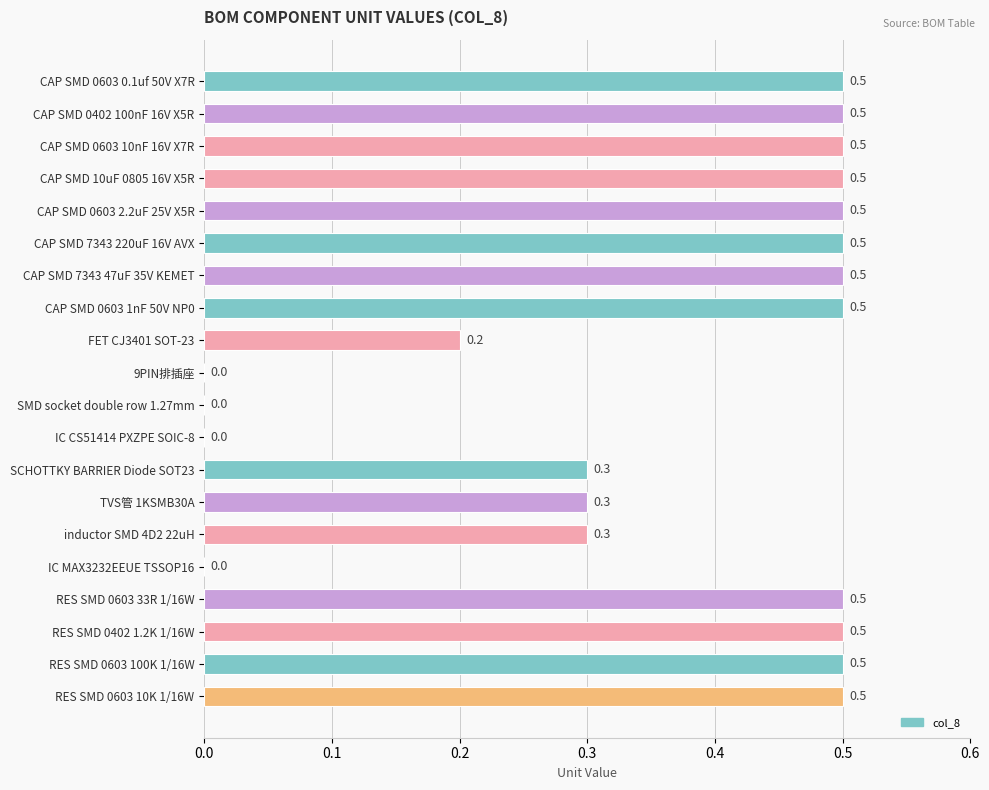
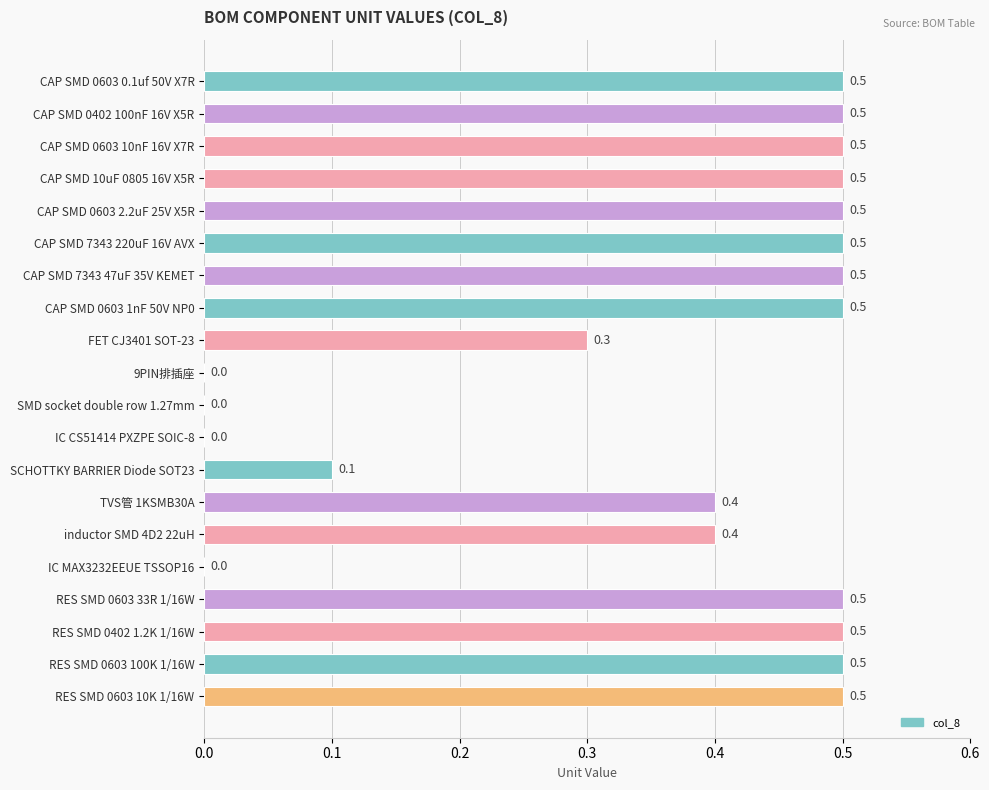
  {
    "CAP SMD 0603 0.1uf 50V X7R": 0.5,
    "CAP SMD 0402 100nF 16V X5R": 0.5,
    "CAP SMD 0603 10nF 16V X7R": 0.5,
    "CAP SMD 10uF 0805 16V X5R": 0.5,
    "CAP SMD 0603 2.2uF 25V X5R": 0.5,
    "CAP SMD 7343 220uF 16V AVX": 0.5,
    "CAP SMD 7343 47uF 35V KEMET": 0.5,
    "CAP SMD 0603 1nF 50V NP0": 0.5,
-   "FET CJ3401 SOT-23": 0.2,
+   "FET CJ3401 SOT-23": 0.3,
    "9PIN排插座": 0.0,
    "SMD socket double row 1.27mm": 0.0,
    "IC CS51414 PXZPE SOIC-8": 0.0,
-   "SCHOTTKY BARRIER Diode SOT23": 0.3,
-   "TVS管 1KSMB30A": 0.3,
-   "inductor SMD 4D2 22uH": 0.3,
+   "SCHOTTKY BARRIER Diode SOT23": 0.1,
+   "TVS管 1KSMB30A": 0.4,
+   "inductor SMD 4D2 22uH": 0.4,
    "IC MAX3232EEUE TSSOP16": 0.0,
    "RES SMD 0603 33R 1/16W": 0.5,
    "RES SMD 0402 1.2K 1/16W": 0.5,
    "RES SMD 0603 100K 1/16W": 0.5,
    "RES SMD 0603 10K 1/16W": 0.5
  }
